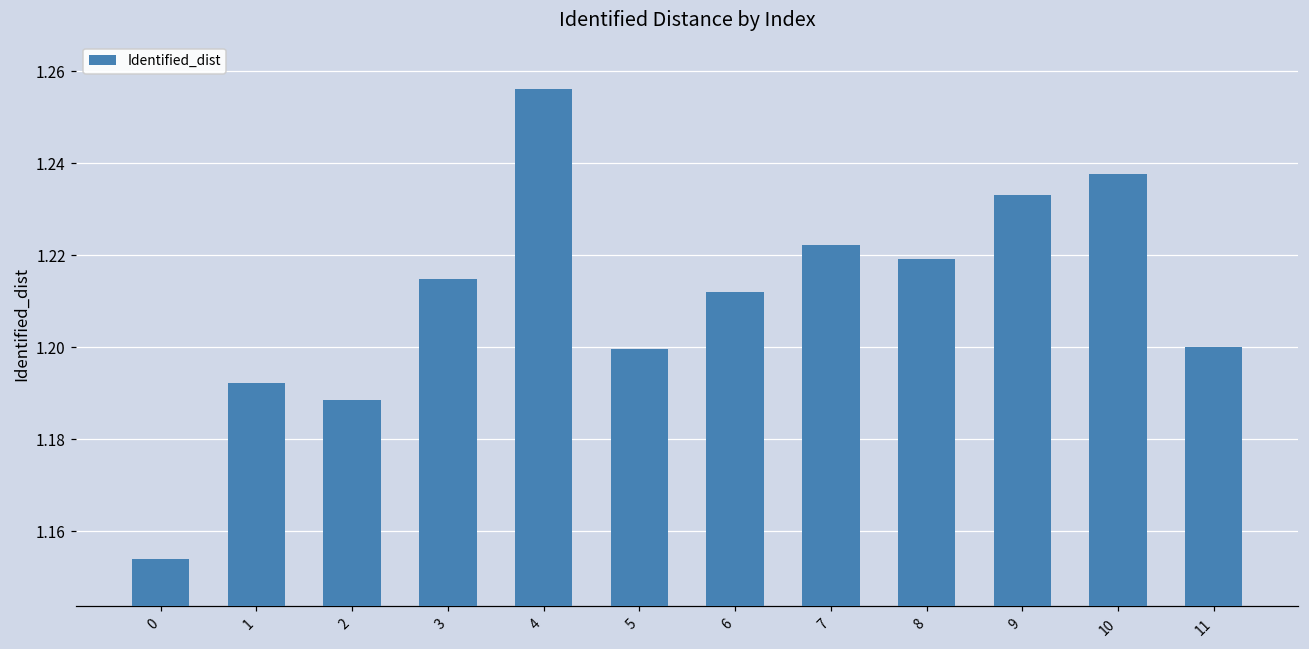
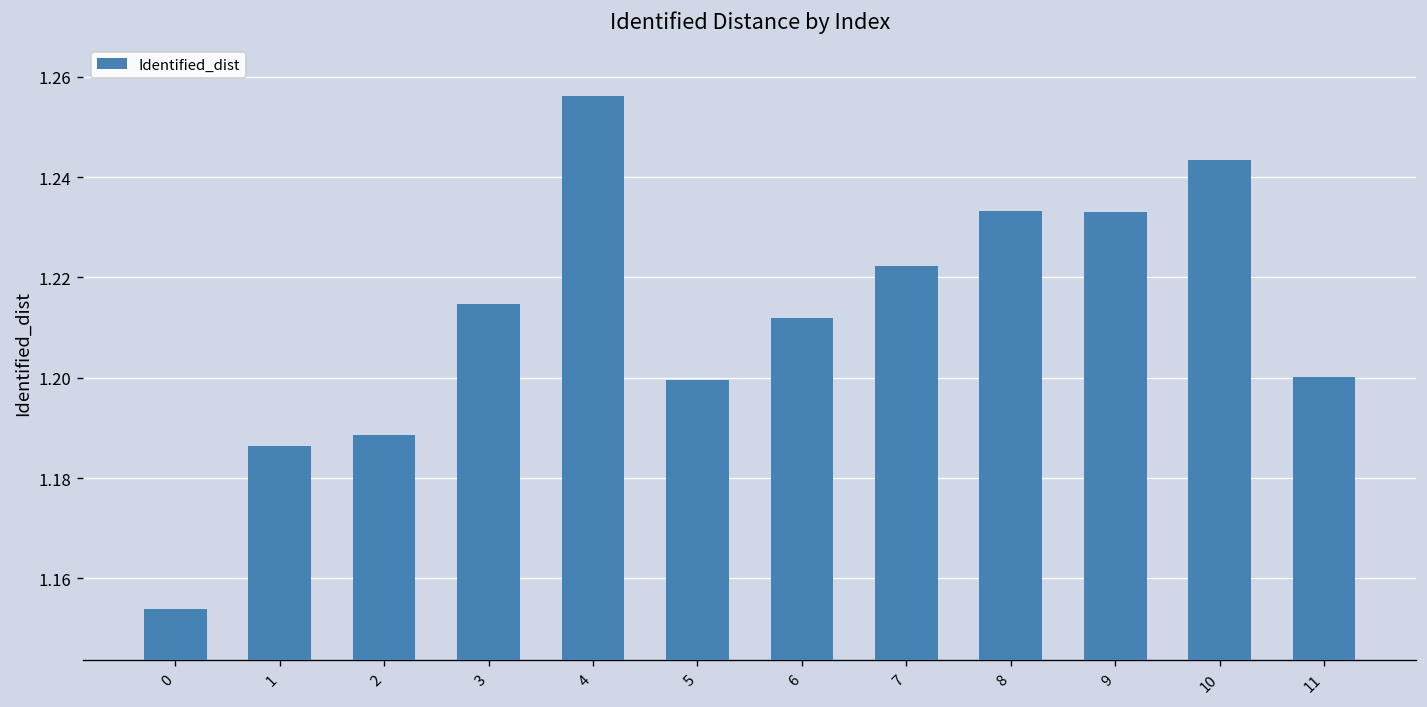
  {
    "0": 1.154,
-   "1": 1.192,
+   "1": 1.186,
    "2": 1.188,
    "3": 1.215,
    "4": 1.256,
    "5": 1.200,
    "6": 1.212,
    "7": 1.222,
-   "8": 1.219,
+   "8": 1.233,
    "9": 1.233,
-   "10": 1.238,
+   "10": 1.243,
    "11": 1.200
  }
